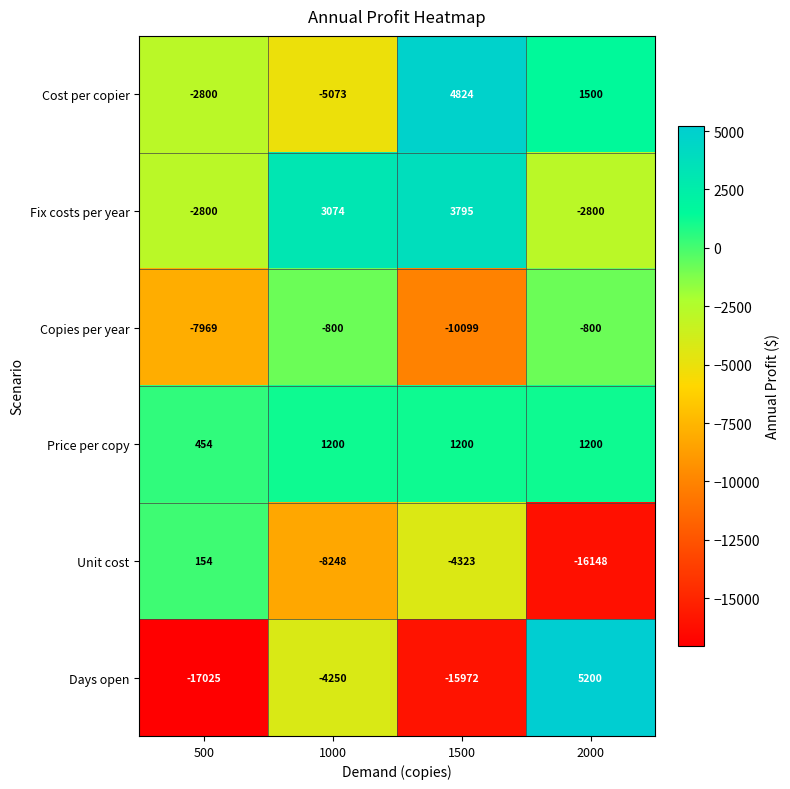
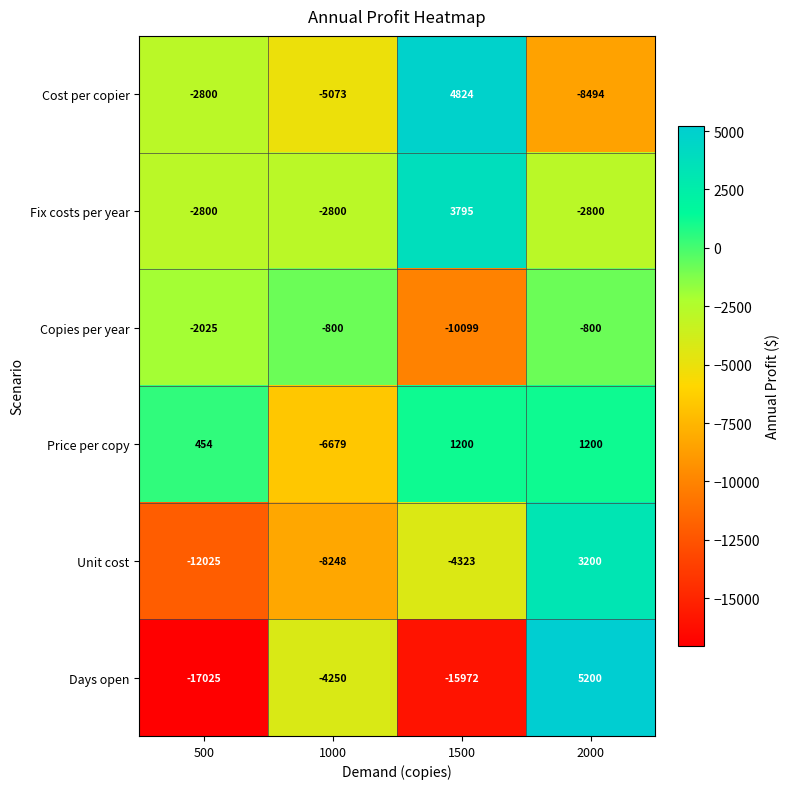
  {
    "Cost per copier": {
      "500": -2800,
      "1000": -5073,
      "1500": 4824,
-     "2000": 1500
+     "2000": -8494
    },
    "Fix costs per year": {
      "500": -2800,
-     "1000": 3074,
+     "1000": -2800,
      "1500": 3795,
      "2000": -2800
    },
    "Copies per year": {
-     "500": -7969,
+     "500": -2025,
      "1000": -800,
      "1500": -10099,
      "2000": -800
    },
    "Price per copy": {
      "500": 454,
-     "1000": 1200,
+     "1000": -6679,
      "1500": 1200,
      "2000": 1200
    },
    "Unit cost": {
-     "500": 154,
+     "500": -12025,
      "1000": -8248,
      "1500": -4323,
-     "2000": -16148
+     "2000": 3200
    },
    "Days open": {
      "500": -17025,
      "1000": -4250,
      "1500": -15972,
      "2000": 5200
    }
  }
